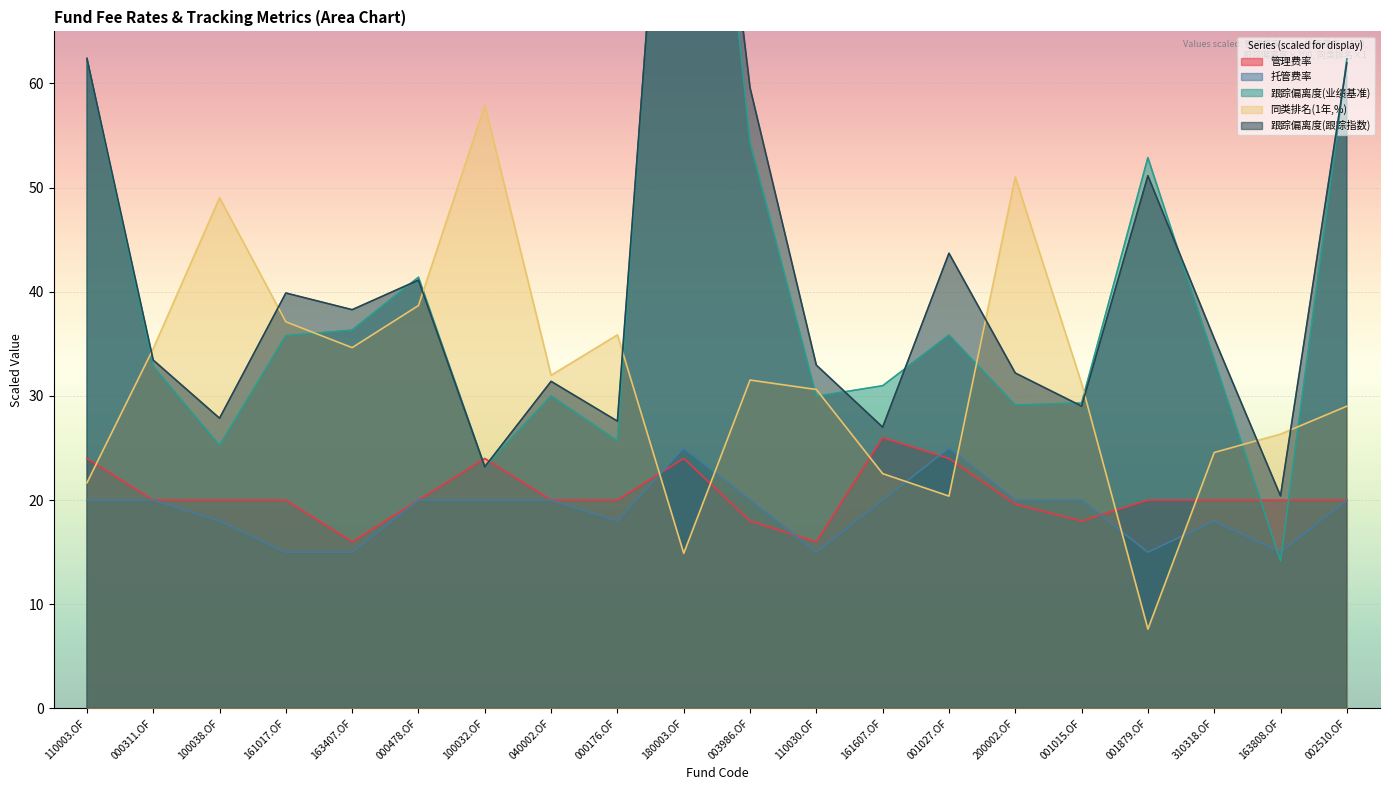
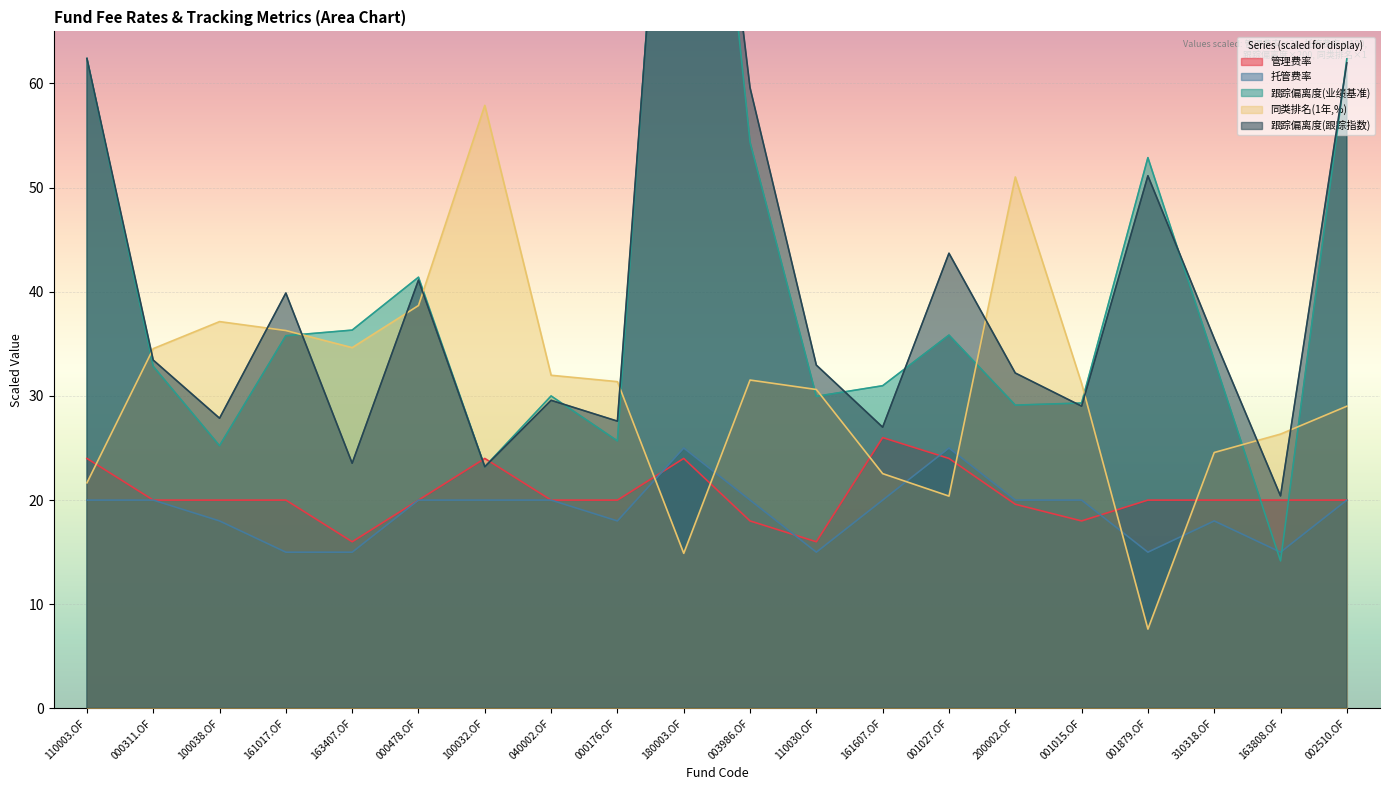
  {
    "管理费率": {
      "110003.OF": 24.0,
      "100038.OF": 20.0,
      "161017.OF": 20.0,
      "163407.OF": 16.0,
      "100032.OF": 24.0,
      "000176.OF": 20.0,
      "180003.OF": 24.0,
      "003986.OF": 18.0,
      "110030.OF": 16.0,
      "161607.OF": 26.0,
      "001027.OF": 24.0,
      "200002.OF": 19.6,
      "001015.OF": 18.0,
      "001879.OF": 20.0,
      "310318.OF": 20.0,
      "163808.OF": 20.0
    },
    "同类排名(1年,%)": {
      "110003.OF": 21.7,
      "000311.OF": 34.5,
-     "100038.OF": 49.0,
-     "161017.OF": 37.1,
+     "100038.OF": 37.1,
+     "161017.OF": 36.3,
      "163407.OF": 34.6,
      "000478.OF": 38.7,
      "100032.OF": 57.9,
      "040002.OF": 32.0,
-     "000176.OF": 35.9,
+     "000176.OF": 31.4,
      "180003.OF": 14.9,
      "003986.OF": 31.5,
      "110030.OF": 30.6,
      "161607.OF": 22.5,
      "001027.OF": 20.4,
      "200002.OF": 51.0,
      "001015.OF": 31.2,
      "001879.OF": 7.6,
      "310318.OF": 24.6,
      "163808.OF": 26.3,
      "002510.OF": 29.0
    },
    "跟踪偏离度(跟踪指数)": {
      "000311.OF": 33.4,
      "100038.OF": 27.9,
      "161017.OF": 39.9,
-     "163407.OF": 38.3,
+     "163407.OF": 23.5,
      "000478.OF": 41.1,
-     "040002.OF": 31.4,
+     "040002.OF": 29.6,
      "000176.OF": 27.6,
      "003986.OF": 59.6,
      "110030.OF": 33.0,
      "161607.OF": 27.0,
      "001027.OF": 43.7,
      "200002.OF": 32.2,
      "001015.OF": 29.0,
      "001879.OF": 51.1,
      "310318.OF": 35.5,
      "163808.OF": 20.4
    }
  }
